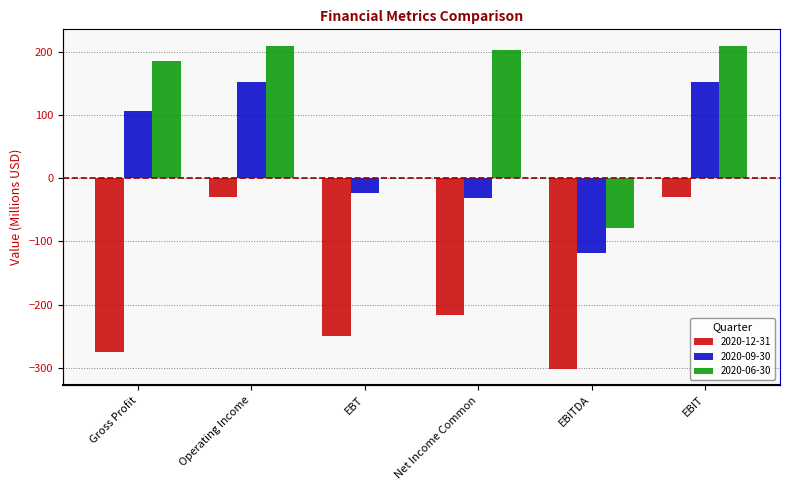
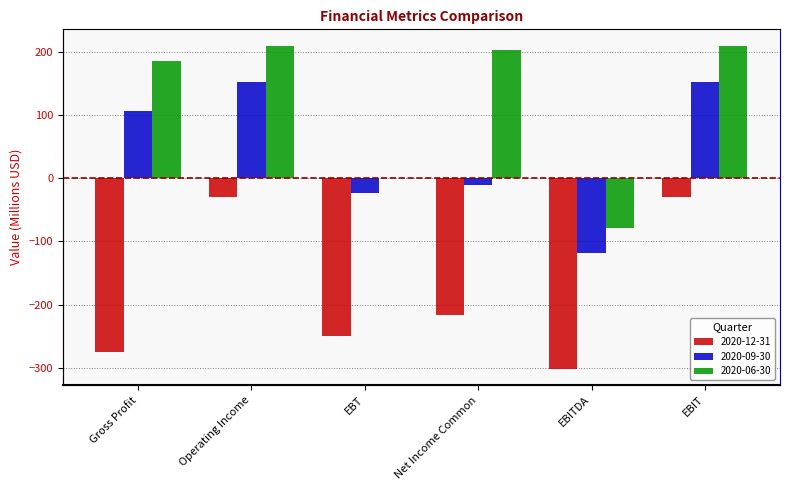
  {
    "2020-12-31": {
      "Gross Profit": -280,
      "Operating Income": -30,
      "EBT": -250,
      "Net Income Common": -220,
      "EBITDA": -300,
      "EBIT": -30
    },
    "2020-09-30": {
      "Gross Profit": 110,
      "Operating Income": 150,
      "EBT": -20,
-     "Net Income Common": -30,
+     "Net Income Common": -10,
      "EBITDA": -120,
      "EBIT": 150
    },
    "2020-06-30": {
      "Gross Profit": 190,
      "Operating Income": 210,
      "Net Income Common": 200,
      "EBITDA": -80,
      "EBIT": 210
    }
  }
